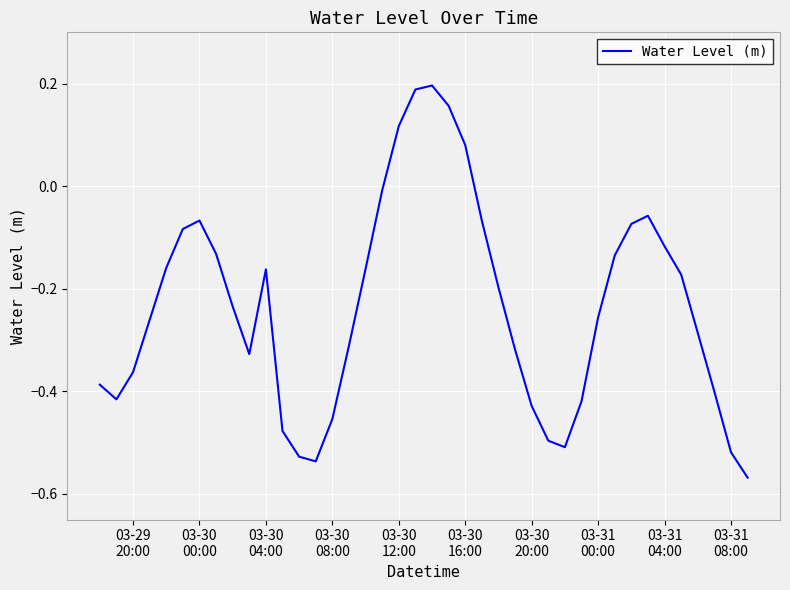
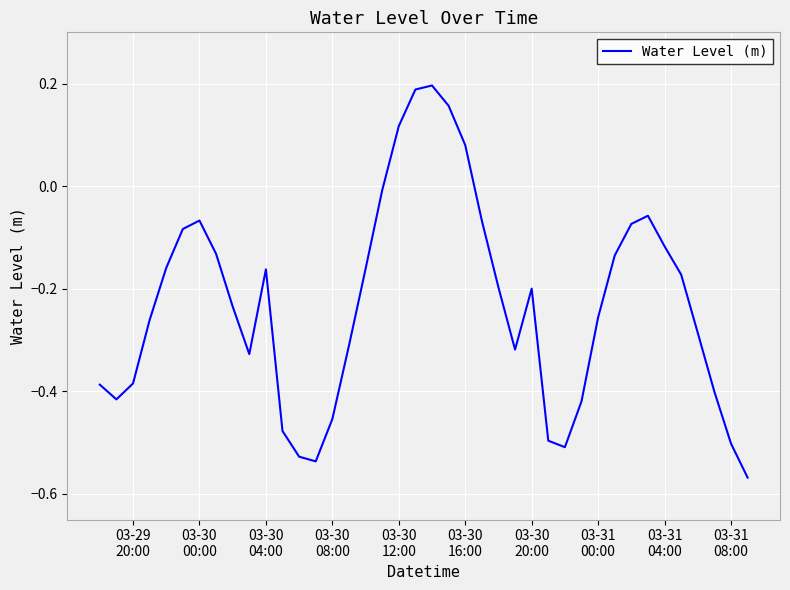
  {
-   "03-29 20:00": -0.36,
+   "03-29 20:00": -0.38,
    "03-30 00:00": -0.07,
    "03-30 04:00": -0.16,
    "03-30 08:00": -0.45,
    "03-30 12:00": 0.12,
    "03-30 16:00": 0.08,
-   "03-30 20:00": -0.43,
+   "03-30 20:00": -0.20,
    "03-31 00:00": -0.26,
    "03-31 04:00": -0.12,
-   "03-31 08:00": -0.52
+   "03-31 08:00": -0.50
  }
